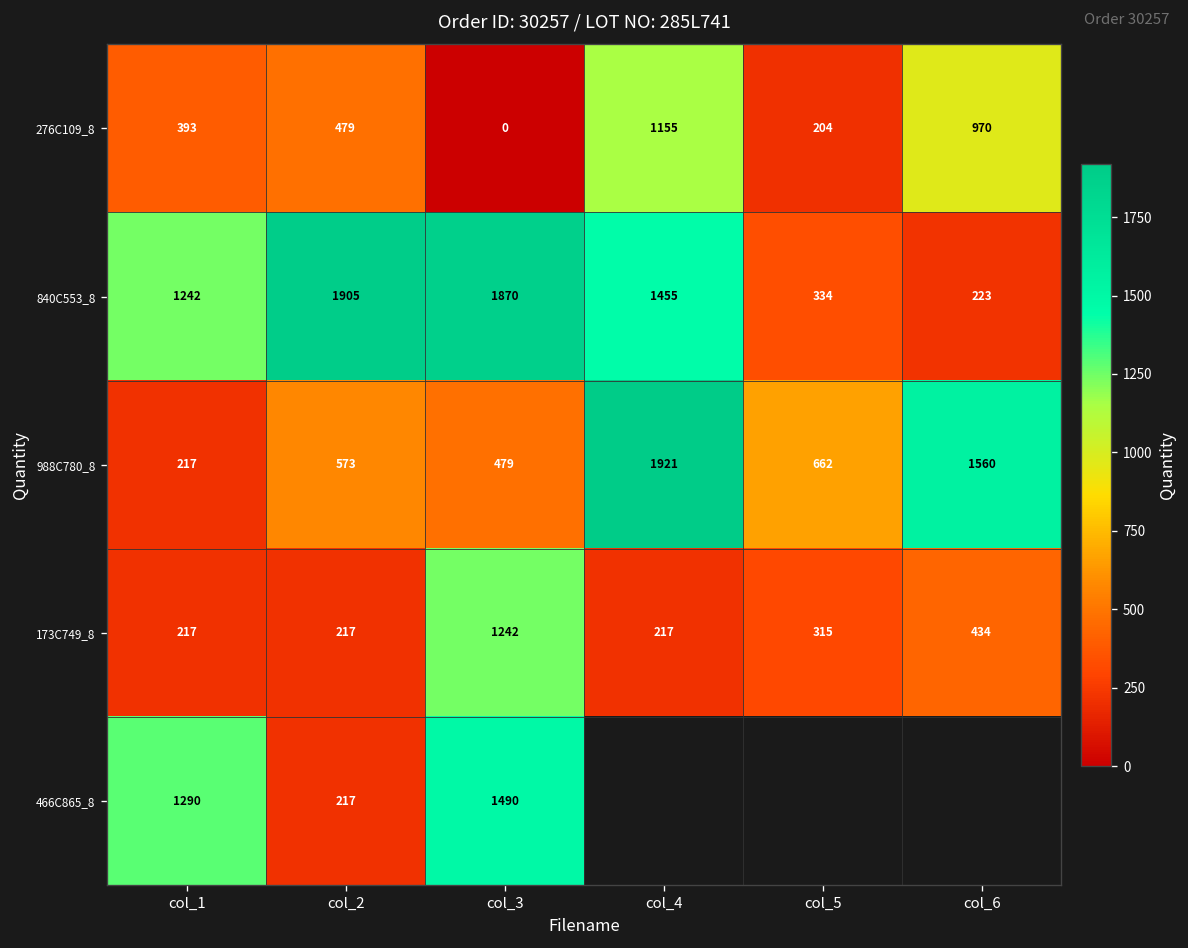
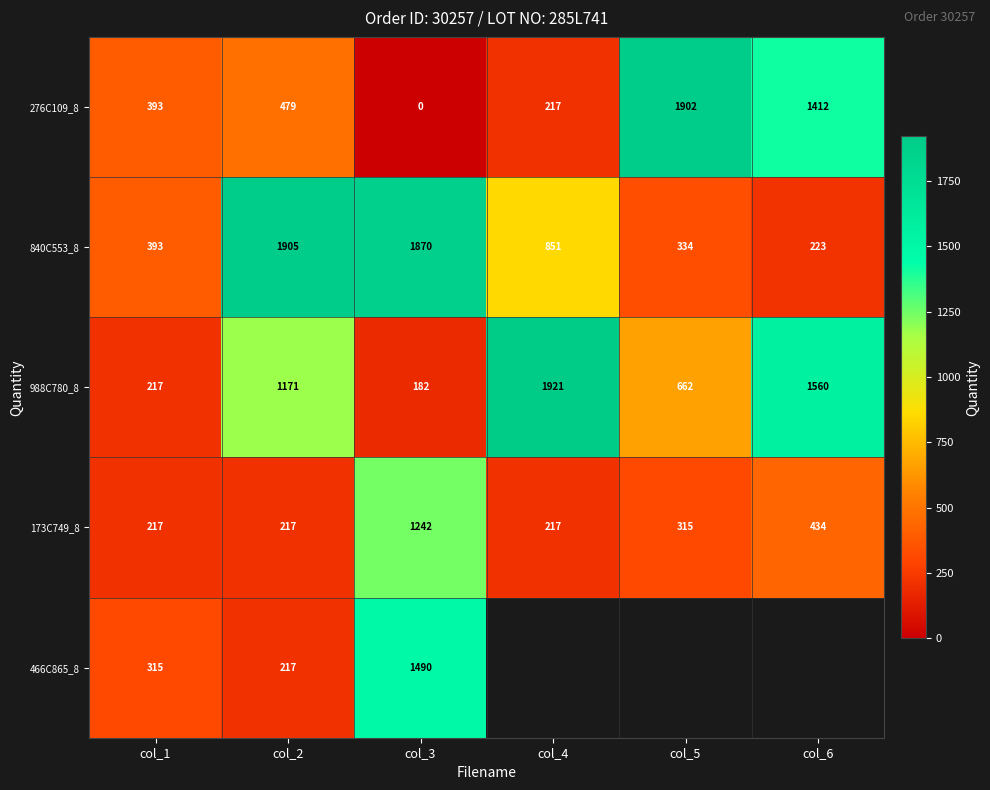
  {
    "276C109_8": {
      "col_1": 393,
      "col_2": 479,
      "col_3": 0,
-     "col_4": 1155,
-     "col_5": 204,
-     "col_6": 970
+     "col_4": 217,
+     "col_5": 1902,
+     "col_6": 1412
    },
    "840C553_8": {
-     "col_1": 1242,
+     "col_1": 393,
      "col_2": 1905,
      "col_3": 1870,
-     "col_4": 1455,
+     "col_4": 851,
      "col_5": 334,
      "col_6": 223
    },
    "988C780_8": {
      "col_1": 217,
-     "col_2": 573,
-     "col_3": 479,
+     "col_2": 1171,
+     "col_3": 182,
      "col_4": 1921,
      "col_5": 662,
      "col_6": 1560
    },
    "173C749_8": {
      "col_1": 217,
      "col_2": 217,
      "col_3": 1242,
      "col_4": 217,
      "col_5": 315,
      "col_6": 434
    },
    "466C865_8": {
-     "col_1": 1290,
+     "col_1": 315,
      "col_2": 217,
      "col_3": 1490
    }
  }
